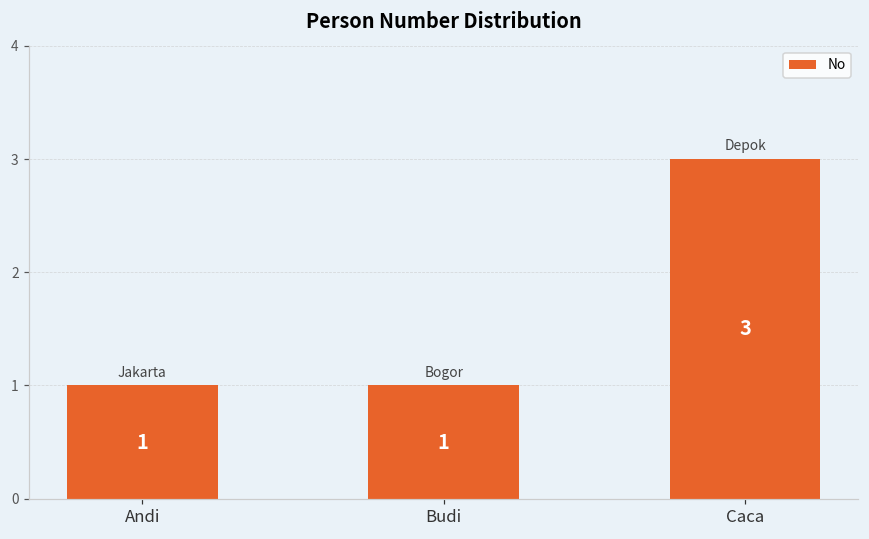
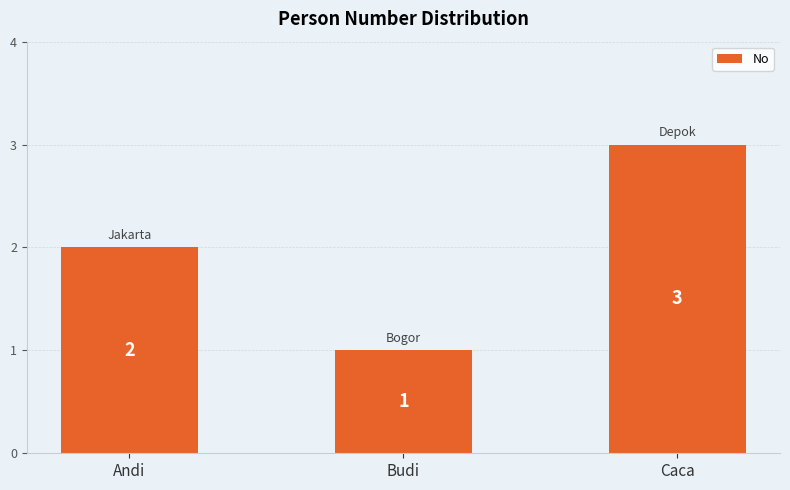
  {
-   "Andi": 1,
+   "Andi": 2,
    "Budi": 1,
    "Caca": 3
  }
